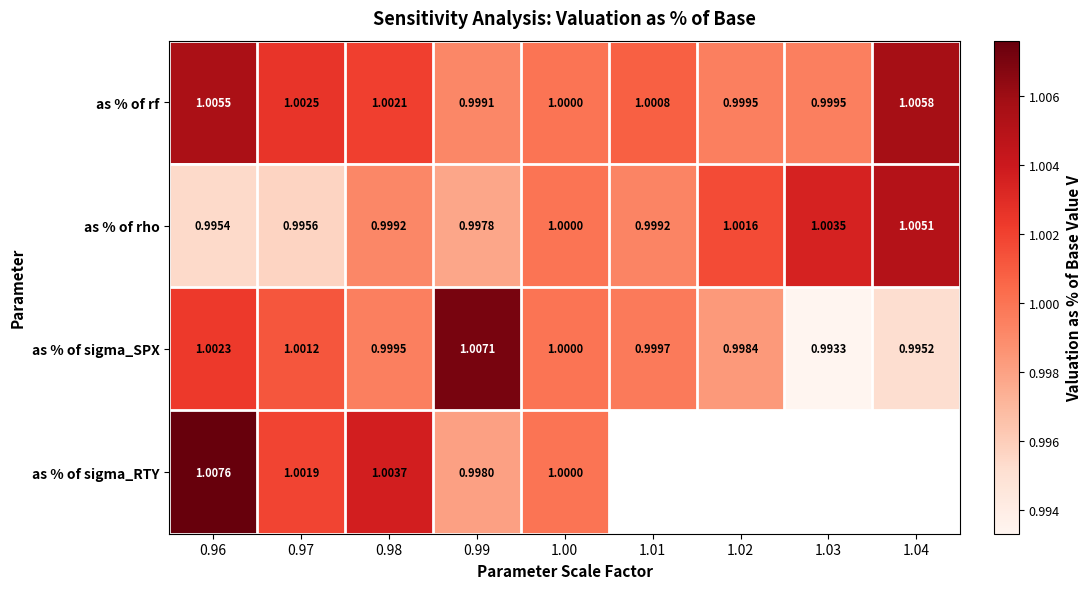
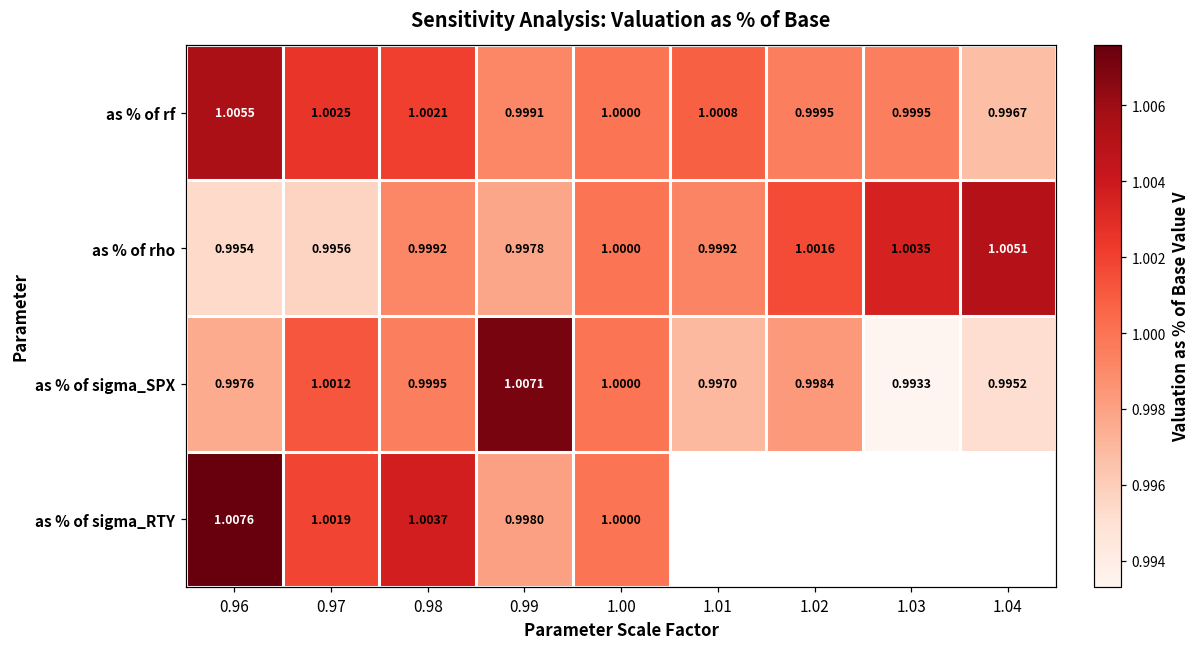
  {
    "as % of rf": {
      "0.96": 1.0055,
      "0.97": 1.0025,
      "0.98": 1.0021,
      "0.99": 0.9991,
      "1.00": 1.0000,
      "1.01": 1.0008,
      "1.02": 0.9995,
      "1.03": 0.9995,
-     "1.04": 1.0058
+     "1.04": 0.9967
    },
    "as % of rho": {
      "0.96": 0.9954,
      "0.97": 0.9956,
      "0.98": 0.9992,
      "0.99": 0.9978,
      "1.00": 1.0000,
      "1.01": 0.9992,
      "1.02": 1.0016,
      "1.03": 1.0035,
      "1.04": 1.0051
    },
    "as % of sigma_SPX": {
-     "0.96": 1.0023,
+     "0.96": 0.9976,
      "0.97": 1.0012,
      "0.98": 0.9995,
      "0.99": 1.0071,
      "1.00": 1.0000,
-     "1.01": 0.9997,
+     "1.01": 0.9970,
      "1.02": 0.9984,
      "1.03": 0.9933,
      "1.04": 0.9952
    },
    "as % of sigma_RTY": {
      "0.96": 1.0076,
      "0.97": 1.0019,
      "0.98": 1.0037,
      "0.99": 0.9980,
      "1.00": 1.0000
    }
  }
